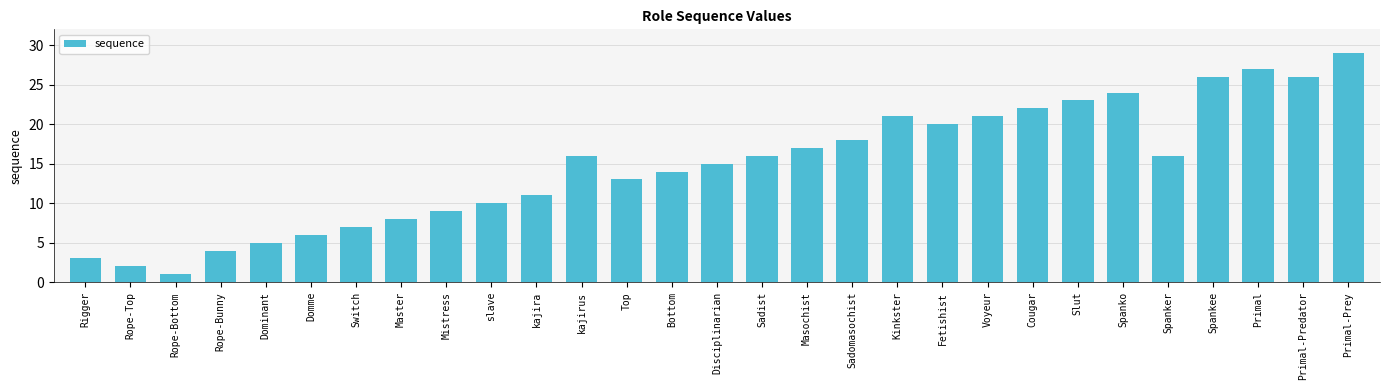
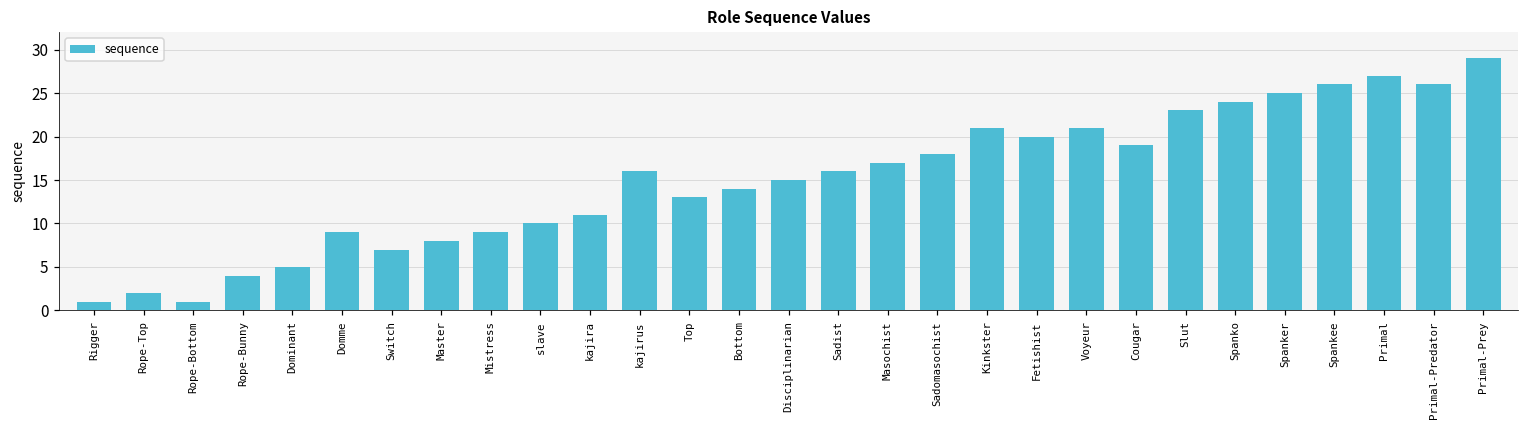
  {
-   "Rigger": 3,
+   "Rigger": 1,
    "Rope-Top": 2,
    "Rope-Bottom": 1,
    "Rope-Bunny": 4,
    "Dominant": 5,
-   "Domme": 6,
+   "Domme": 9,
    "Switch": 7,
    "Master": 8,
    "Mistress": 9,
    "slave": 10,
    "kajira": 11,
    "kajirus": 16,
    "Top": 13,
    "Bottom": 14,
    "Disciplinarian": 15,
    "Sadist": 16,
    "Masochist": 17,
    "Sadomasochist": 18,
    "Kinkster": 21,
    "Fetishist": 20,
    "Voyeur": 21,
-   "Cougar": 22,
+   "Cougar": 19,
    "Slut": 23,
    "Spanko": 24,
-   "Spanker": 16,
+   "Spanker": 25,
    "Spankee": 26,
    "Primal": 27,
    "Primal-Predator": 26,
    "Primal-Prey": 29
  }
